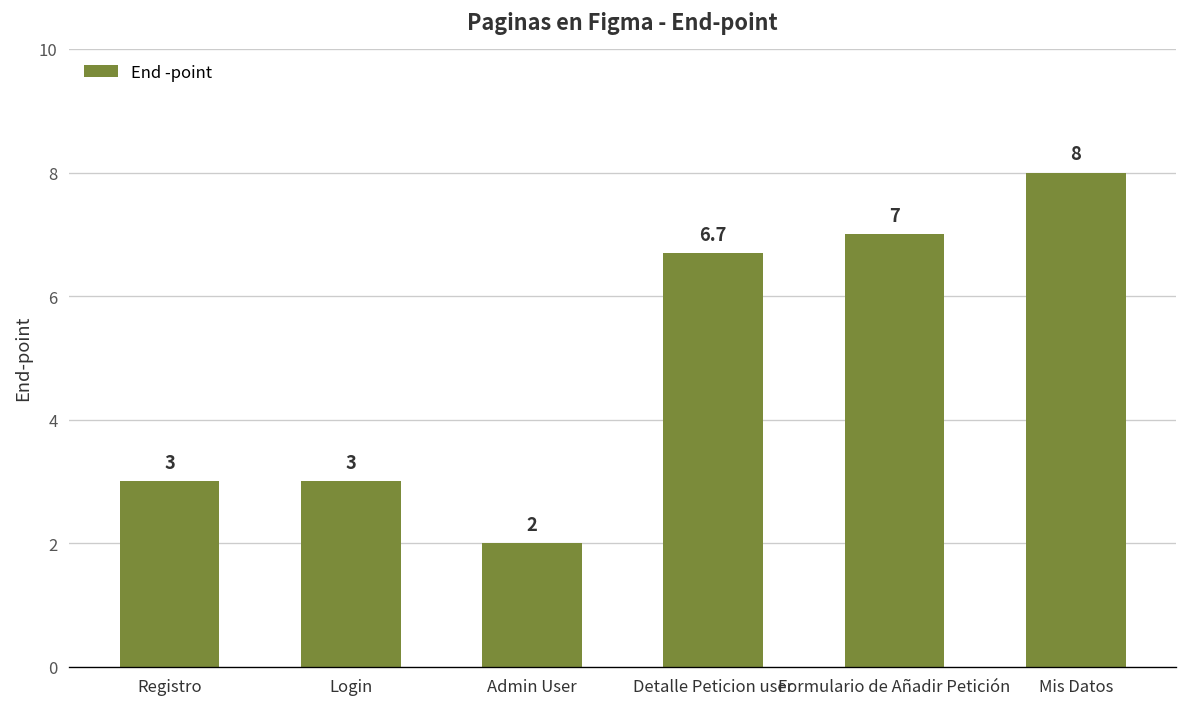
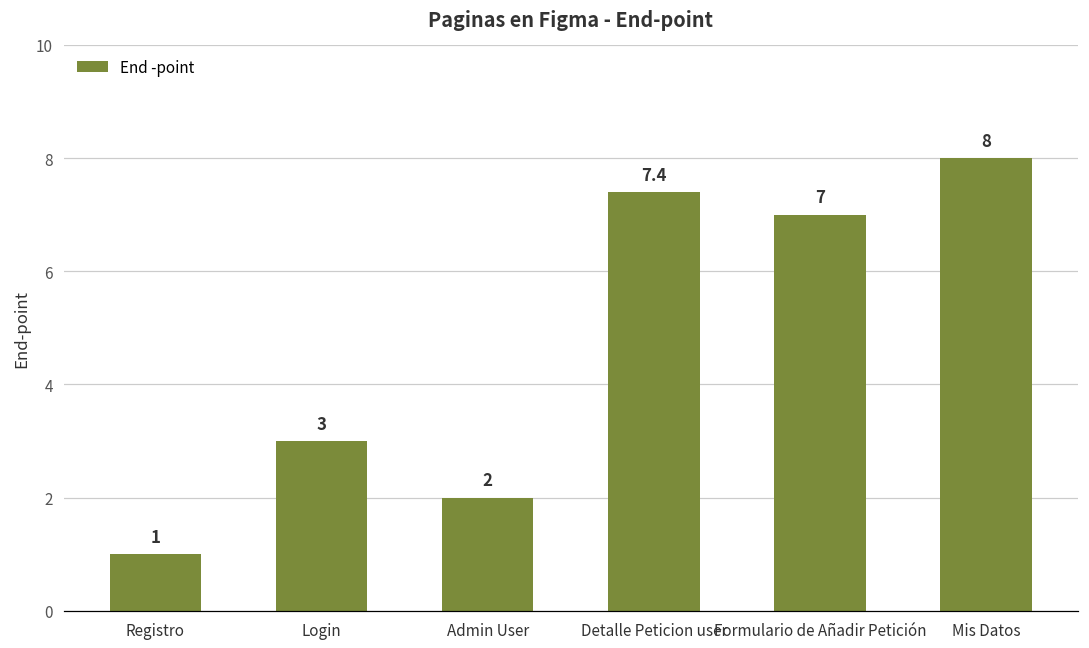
  {
-   "Registro": 3,
+   "Registro": 1,
    "Login": 3,
    "Admin User": 2,
-   "Detalle Peticion user": 6.7,
+   "Detalle Peticion user": 7.4,
    "Formulario de Añadir Petición": 7,
    "Mis Datos": 8
  }
